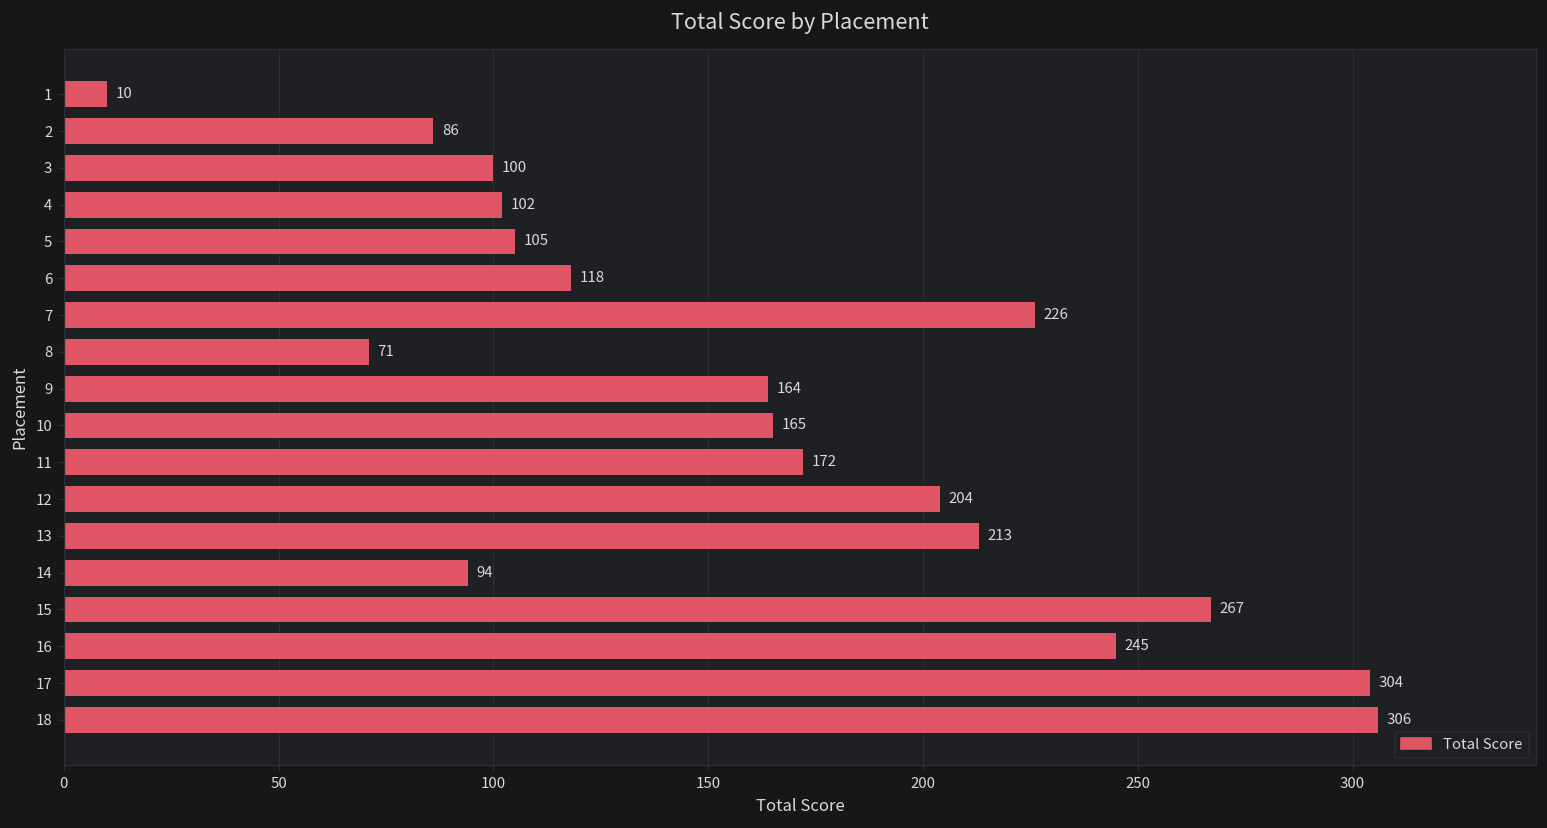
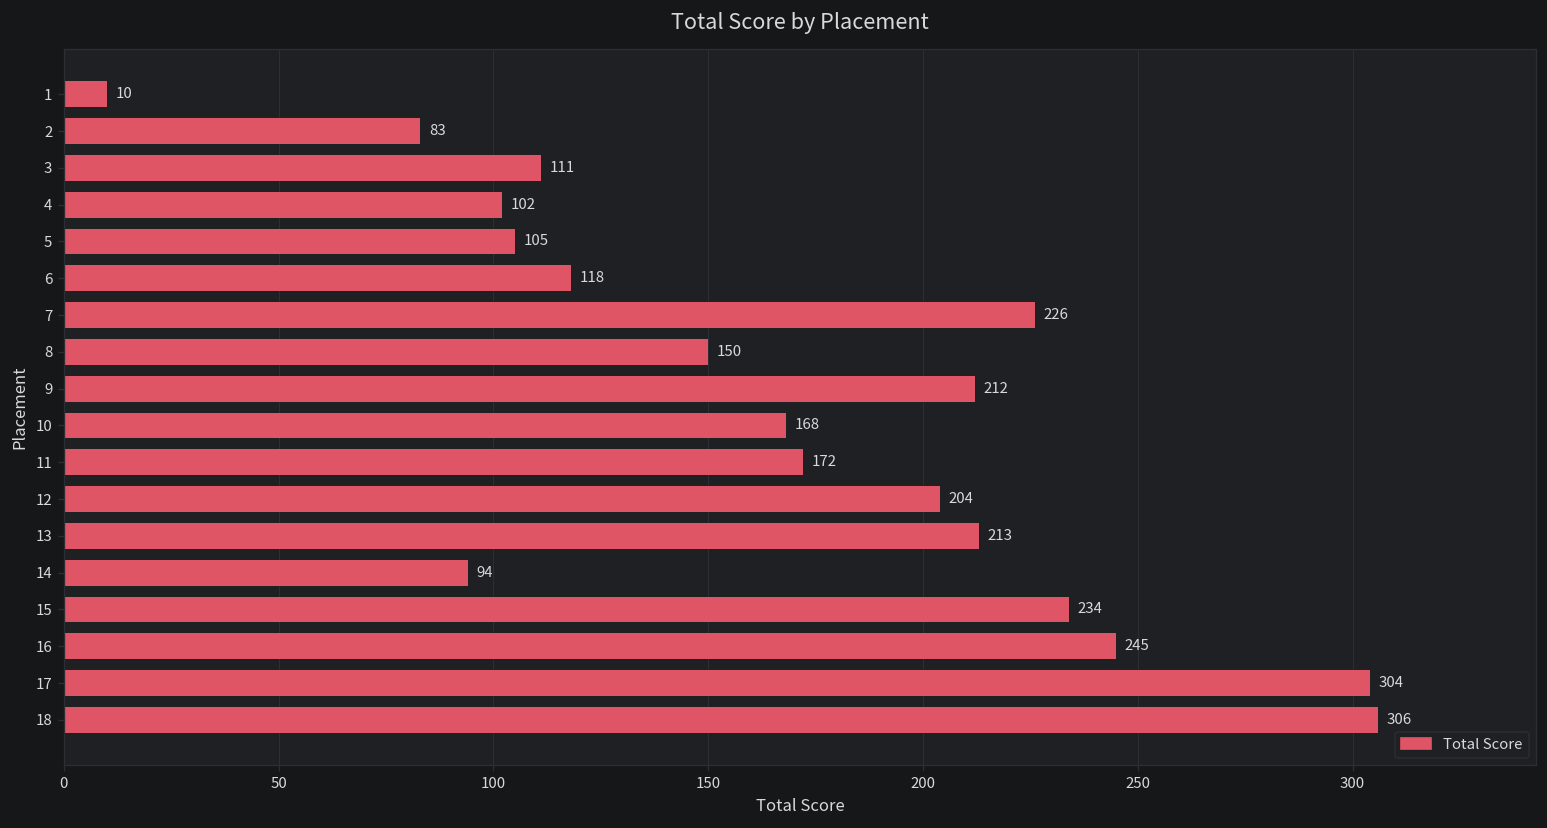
  {
    "1": 10,
-   "2": 86,
-   "3": 100,
+   "2": 83,
+   "3": 111,
    "4": 102,
    "5": 105,
    "6": 118,
    "7": 226,
-   "8": 71,
-   "9": 164,
-   "10": 165,
+   "8": 150,
+   "9": 212,
+   "10": 168,
    "11": 172,
    "12": 204,
    "13": 213,
    "14": 94,
-   "15": 267,
+   "15": 234,
    "16": 245,
    "17": 304,
    "18": 306
  }
